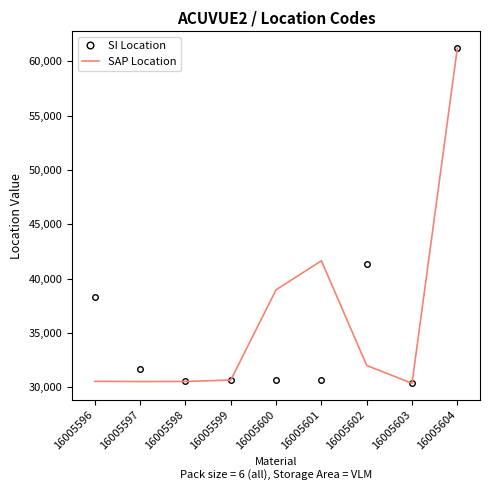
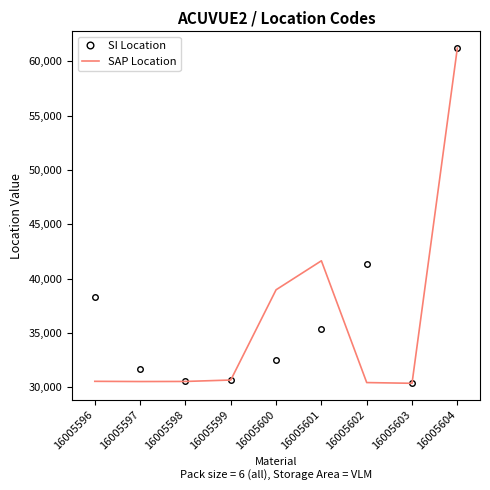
  {
    "SI Location": {
      "16005596": "38,300",
      "16005597": "31,700",
-     "16005600": "30,600",
-     "16005601": "30,700",
+     "16005600": "32,500",
+     "16005601": "35,300",
      "16005602": "41,300"
    },
    "SAP Location": {
      "16005596": "30,500",
      "16005597": "30,500",
      "16005600": "39,000",
      "16005601": "41,600",
-     "16005602": "32,000"
+     "16005602": "30,400"
    }
  }
